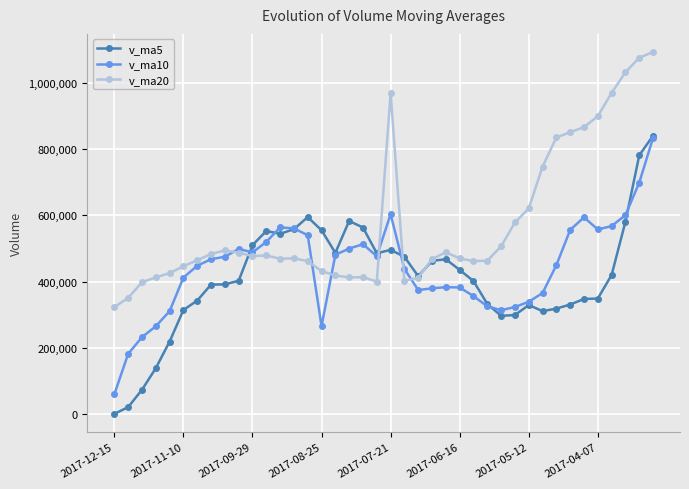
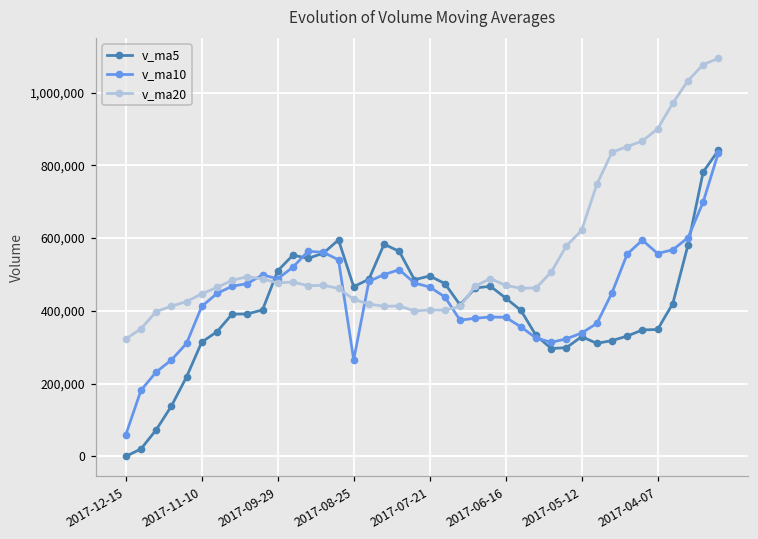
  {
    "v_ma5": {
      "2017-12-15": "0",
      "2017-11-10": "310,000",
      "2017-09-29": "510,000",
-     "2017-08-25": "560,000",
+     "2017-08-25": "470,000",
      "2017-07-21": "500,000",
      "2017-06-16": "440,000",
      "2017-05-12": "330,000",
      "2017-04-07": "350,000"
    },
    "v_ma10": {
      "2017-12-15": "60,000",
      "2017-11-10": "410,000",
      "2017-09-29": "490,000",
      "2017-08-25": "270,000",
-     "2017-07-21": "600,000",
+     "2017-07-21": "470,000",
      "2017-06-16": "380,000",
      "2017-05-12": "340,000",
      "2017-04-07": "560,000"
    },
    "v_ma20": {
      "2017-12-15": "320,000",
      "2017-11-10": "450,000",
      "2017-09-29": "480,000",
      "2017-08-25": "430,000",
-     "2017-07-21": "970,000",
+     "2017-07-21": "400,000",
      "2017-06-16": "470,000",
      "2017-05-12": "620,000",
      "2017-04-07": "900,000"
    }
  }
